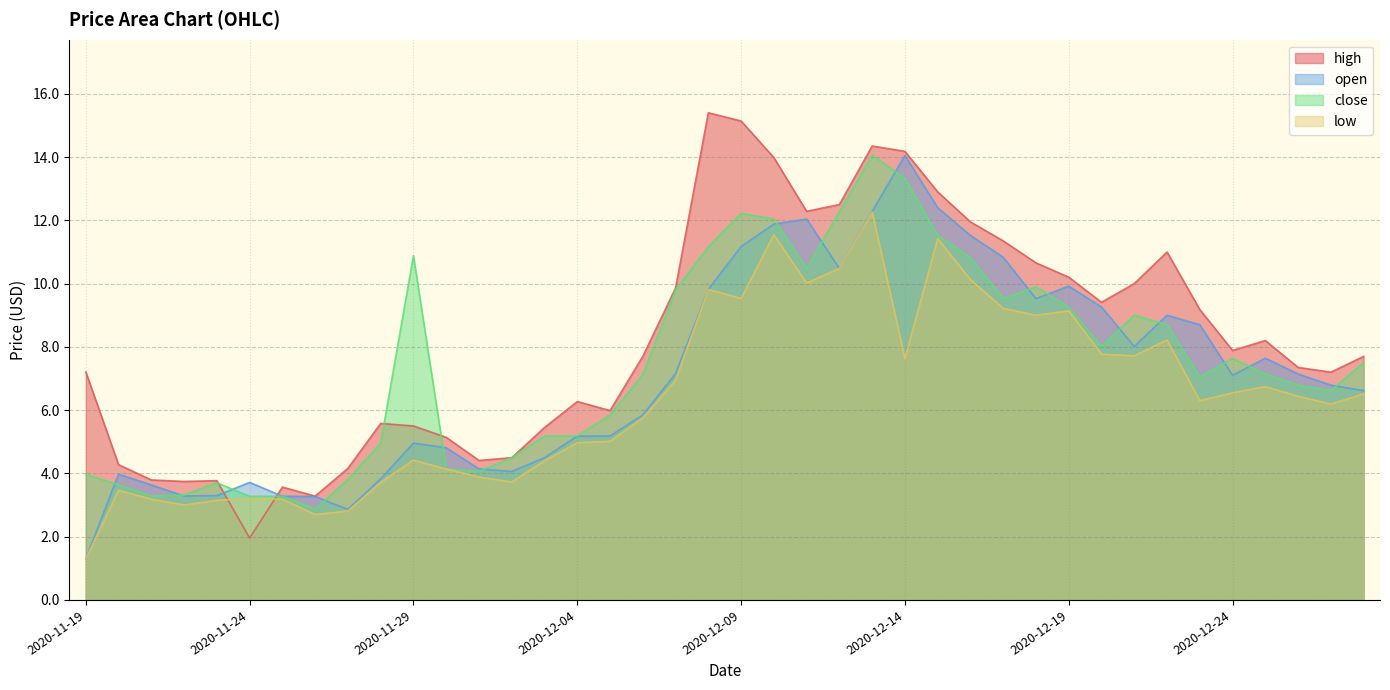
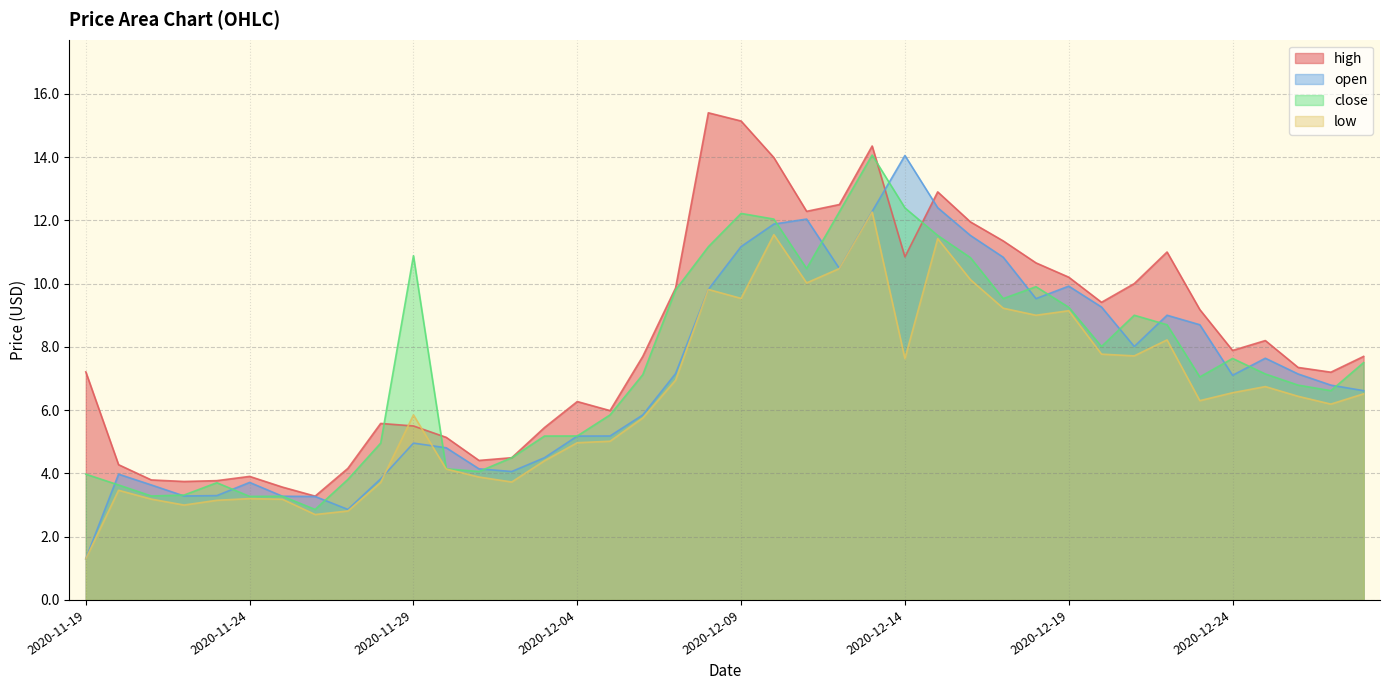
  {
    "high": {
      "2020-11-19": 7.2,
-     "2020-11-24": 2.0,
+     "2020-11-24": 3.9,
      "2020-11-29": 5.5,
      "2020-12-04": 6.3,
      "2020-12-09": 15.1,
-     "2020-12-14": 14.2,
+     "2020-12-14": 10.8,
      "2020-12-19": 10.2,
      "2020-12-24": 7.9
    },
    "open": {
      "2020-11-24": 3.7,
      "2020-11-29": 5.0,
      "2020-12-09": 11.2,
      "2020-12-14": 14.1,
      "2020-12-19": 9.9,
      "2020-12-24": 7.1
    },
    "close": {
      "2020-11-19": 4.0,
      "2020-11-29": 10.9,
      "2020-12-09": 12.2,
-     "2020-12-14": 13.3,
+     "2020-12-14": 12.4,
      "2020-12-19": 9.3,
      "2020-12-24": 7.6
    },
    "low": {
-     "2020-11-29": 4.4,
+     "2020-11-29": 5.8,
      "2020-12-04": 5.0,
      "2020-12-09": 9.5,
      "2020-12-14": 7.6,
      "2020-12-19": 9.1,
      "2020-12-24": 6.6
    }
  }
